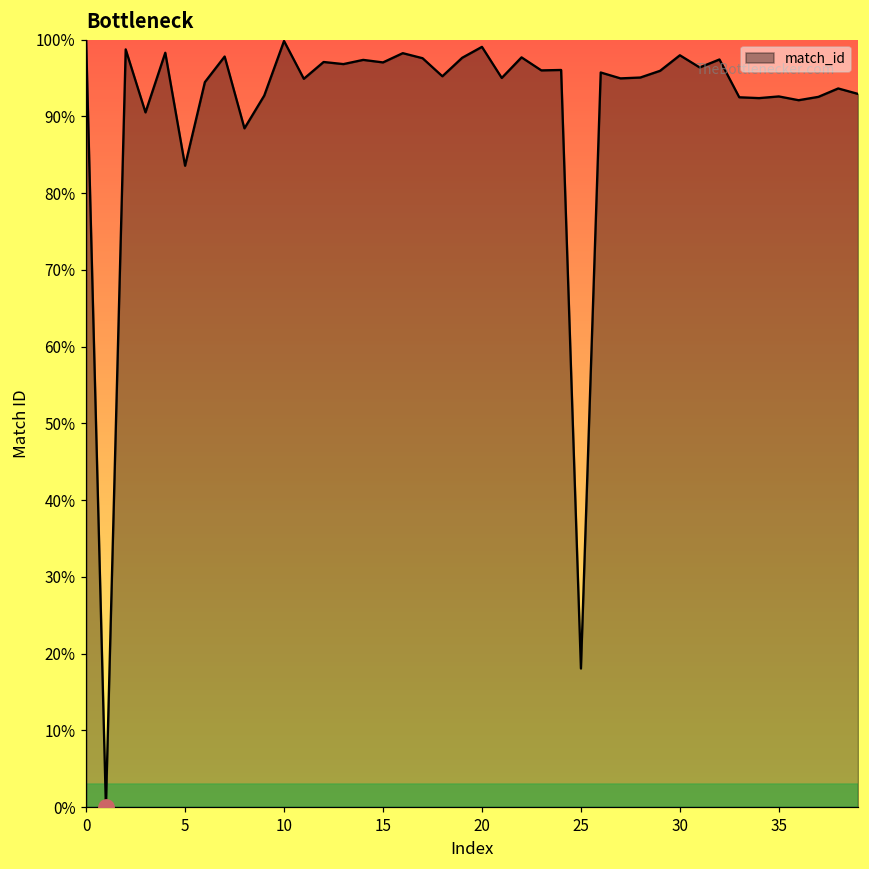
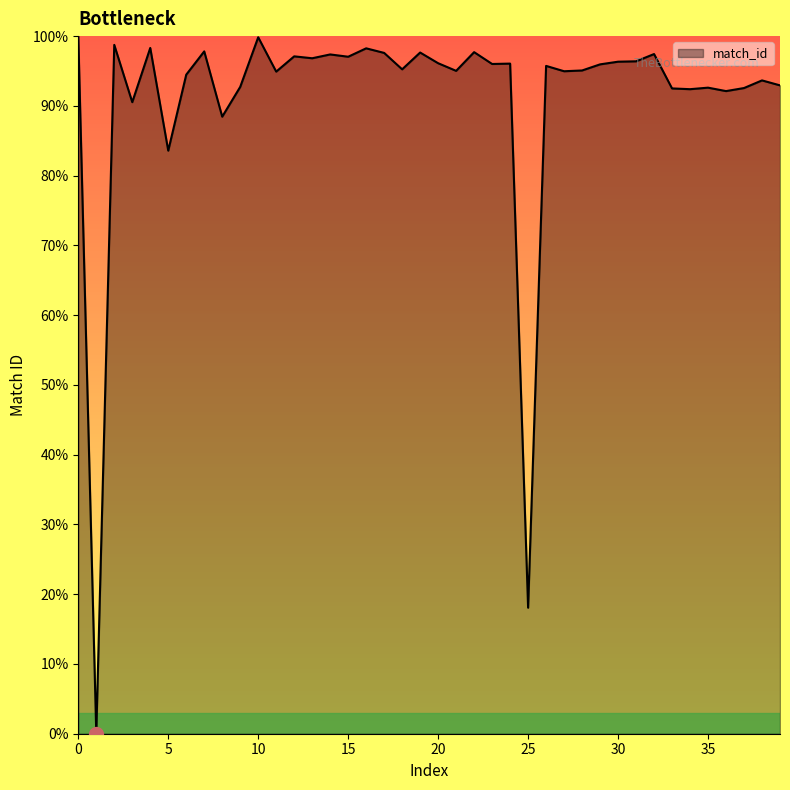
  {
    "match_id": {
      "0": "100%",
      "5": "84%",
      "10": "100%",
      "15": "97%",
-     "20": "99%",
+     "20": "96%",
      "25": "18%",
-     "30": "98%",
+     "30": "96%",
      "35": "93%"
    }
  }
